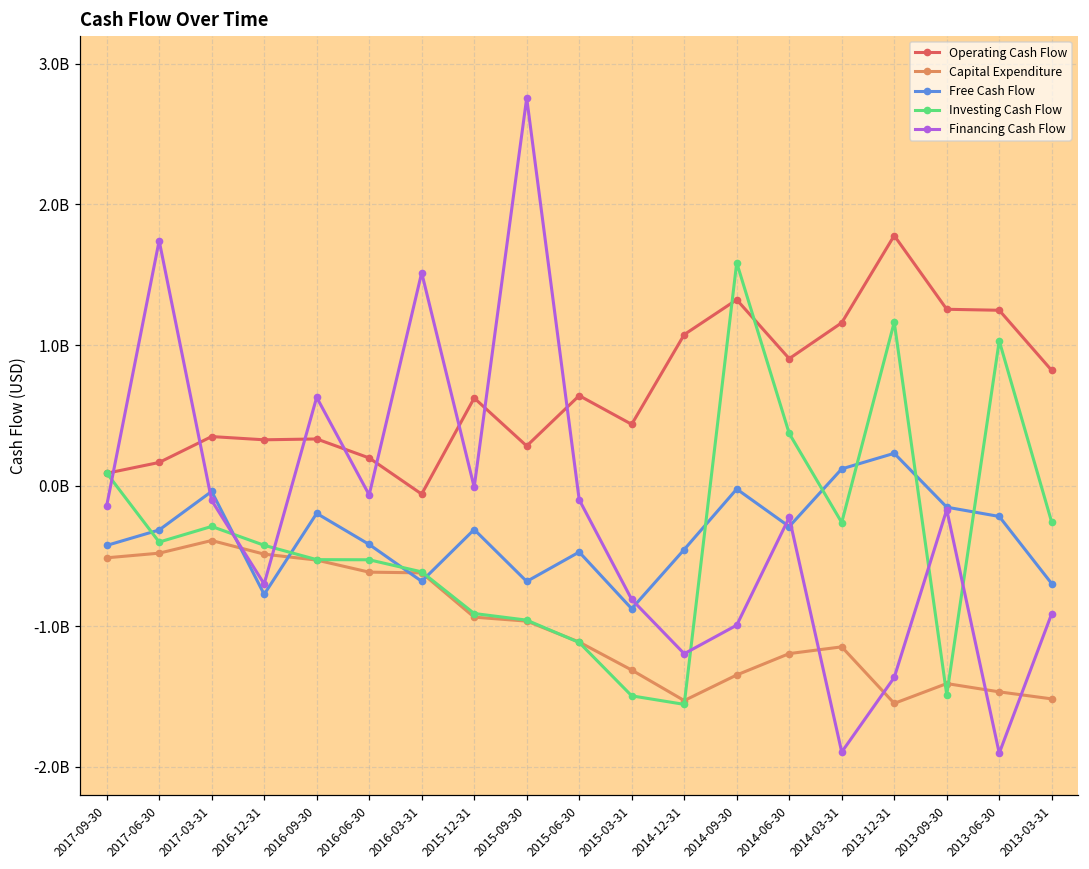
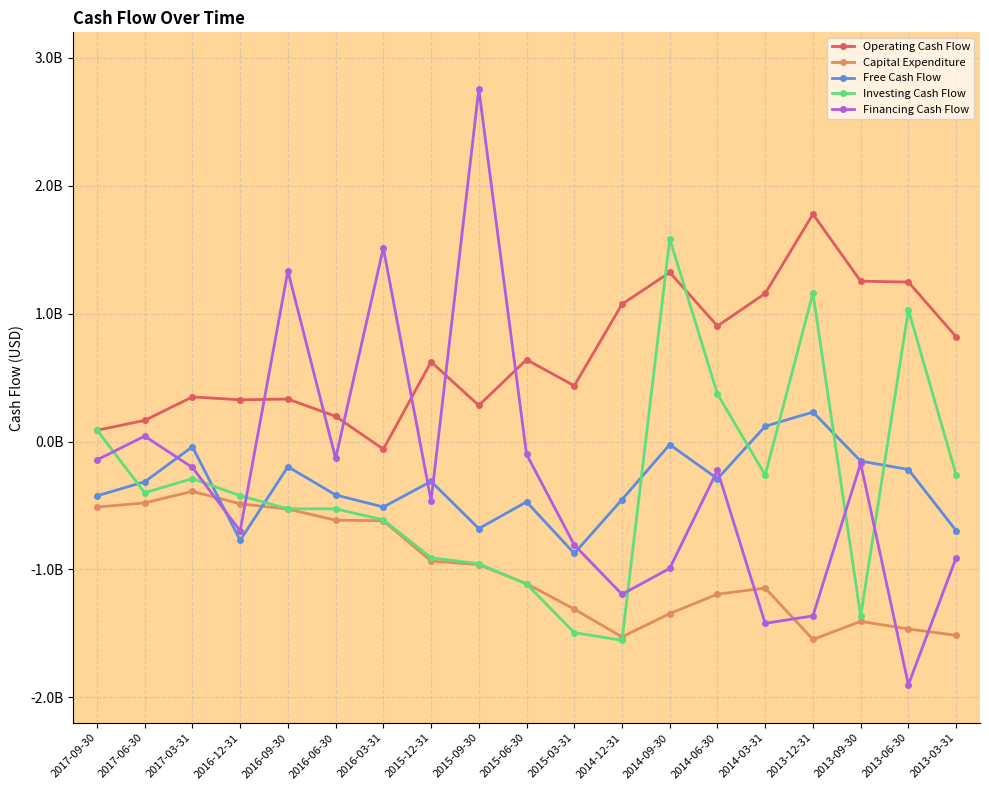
  {
    "Free Cash Flow": {
      "2017-09-30": -430000000,
      "2017-06-30": -320000000,
      "2017-03-31": -40000000,
      "2016-12-31": -770000000,
      "2016-09-30": -200000000,
      "2016-06-30": -420000000,
-     "2016-03-31": -680000000,
+     "2016-03-31": -510000000,
      "2015-12-31": -310000000,
      "2015-09-30": -680000000,
      "2015-06-30": -470000000,
      "2015-03-31": -880000000,
      "2014-12-31": -450000000,
      "2014-09-30": -20000000,
      "2014-06-30": -290000000,
      "2014-03-31": 120000000,
      "2013-12-31": 230000000,
      "2013-06-30": -220000000,
      "2013-03-31": -700000000
    },
    "Investing Cash Flow": {
      "2017-06-30": -400000000,
      "2017-03-31": -290000000,
      "2016-12-31": -420000000,
      "2016-06-30": -530000000,
      "2015-12-31": -910000000,
      "2015-03-31": -1490000000,
      "2014-12-31": -1560000000,
      "2014-09-30": 1590000000,
      "2014-06-30": 370000000,
      "2014-03-31": -260000000,
      "2013-12-31": 1160000000,
-     "2013-09-30": -1490000000,
+     "2013-09-30": -1370000000,
      "2013-06-30": 1030000000,
      "2013-03-31": -260000000
    },
    "Financing Cash Flow": {
      "2017-09-30": -140000000,
-     "2017-06-30": 1740000000,
-     "2017-03-31": -110000000,
+     "2017-06-30": 40000000,
+     "2017-03-31": -200000000,
      "2016-12-31": -700000000,
-     "2016-09-30": 630000000,
-     "2016-06-30": -70000000,
+     "2016-09-30": 1330000000,
+     "2016-06-30": -130000000,
      "2016-03-31": 1510000000,
-     "2015-12-31": -10000000,
+     "2015-12-31": -460000000,
      "2015-09-30": 2760000000,
      "2015-06-30": -100000000,
      "2015-03-31": -810000000,
      "2014-12-31": -1200000000,
      "2014-09-30": -990000000,
      "2014-06-30": -230000000,
-     "2014-03-31": -1890000000,
+     "2014-03-31": -1420000000,
      "2013-12-31": -1360000000,
      "2013-06-30": -1900000000,
      "2013-03-31": -910000000
    }
  }
